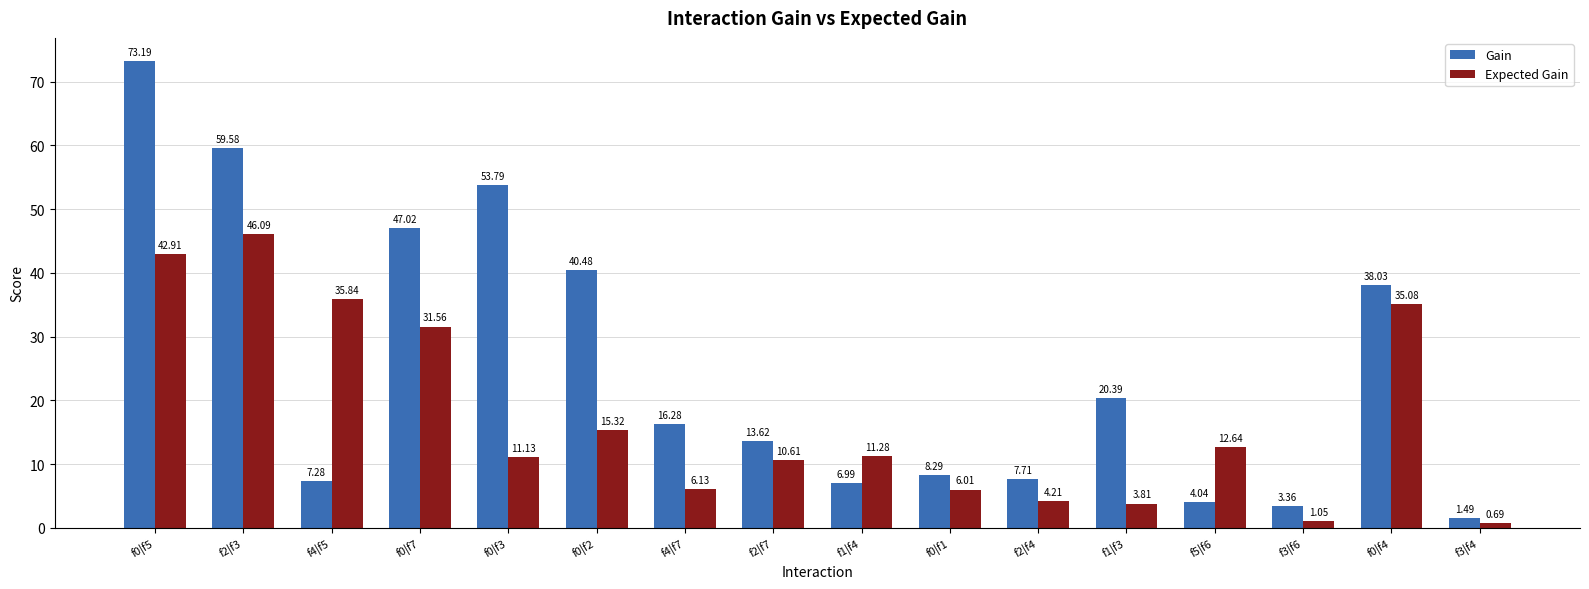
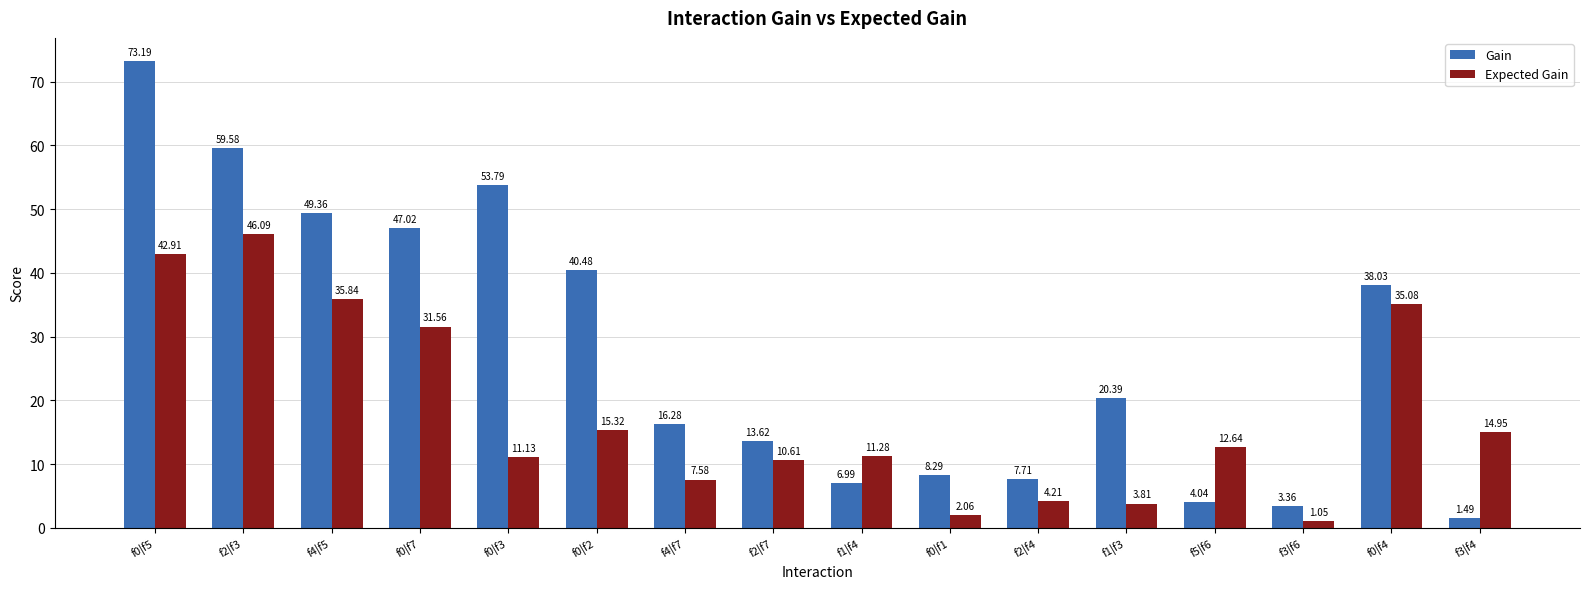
  {
    "Gain": {
      "f0|f5": 73.19,
      "f2|f3": 59.58,
-     "f4|f5": 7.28,
+     "f4|f5": 49.36,
      "f0|f7": 47.02,
      "f0|f3": 53.79,
      "f0|f2": 40.48,
      "f4|f7": 16.28,
      "f2|f7": 13.62,
      "f1|f4": 6.99,
      "f0|f1": 8.29,
      "f2|f4": 7.71,
      "f1|f3": 20.39,
      "f5|f6": 4.04,
      "f3|f6": 3.36,
      "f0|f4": 38.03,
      "f3|f4": 1.49
    },
    "Expected Gain": {
      "f0|f5": 42.91,
      "f2|f3": 46.09,
      "f4|f5": 35.84,
      "f0|f7": 31.56,
      "f0|f3": 11.13,
      "f0|f2": 15.32,
-     "f4|f7": 6.13,
+     "f4|f7": 7.58,
      "f2|f7": 10.61,
      "f1|f4": 11.28,
-     "f0|f1": 6.01,
+     "f0|f1": 2.06,
      "f2|f4": 4.21,
      "f1|f3": 3.81,
      "f5|f6": 12.64,
      "f3|f6": 1.05,
      "f0|f4": 35.08,
-     "f3|f4": 0.69
+     "f3|f4": 14.95
    }
  }
